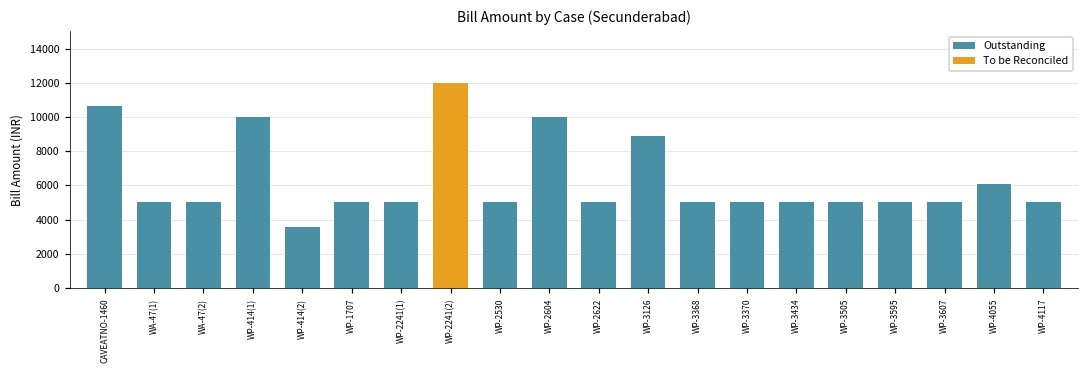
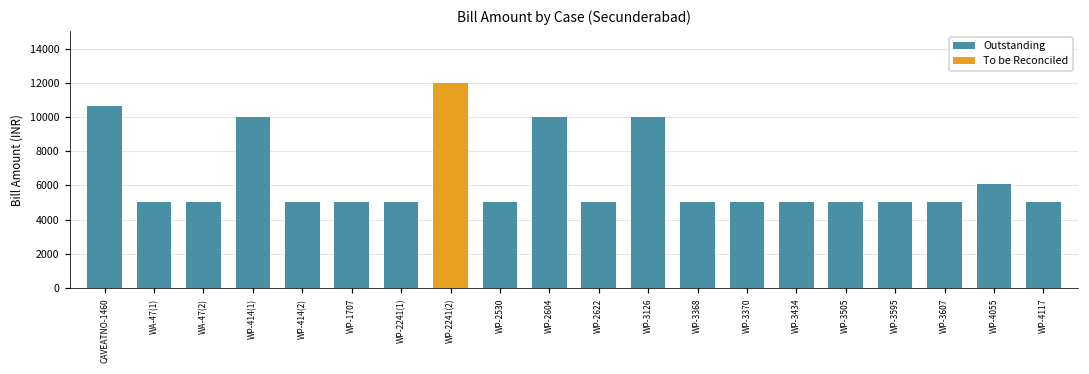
  {
    "Outstanding": {
      "CAVEATNO-1460": 10600,
      "WA-47(1)": 5000,
      "WA-47(2)": 5000,
      "WP-414(1)": 10000,
-     "WP-414(2)": 3600,
+     "WP-414(2)": 5000,
      "WP-1707": 5000,
      "WP-2241(1)": 5000,
      "WP-2530": 5000,
      "WP-2604": 10000,
      "WP-2622": 5000,
-     "WP-3126": 8900,
+     "WP-3126": 10000,
      "WP-3368": 5000,
      "WP-3370": 5000,
      "WP-3434": 5000,
      "WP-3505": 5000,
      "WP-3595": 5000,
      "WP-3607": 5000,
      "WP-4055": 6100,
      "WP-4117": 5000
    },
    "To be Reconciled": {
      "WP-2241(2)": 12000
    }
  }
